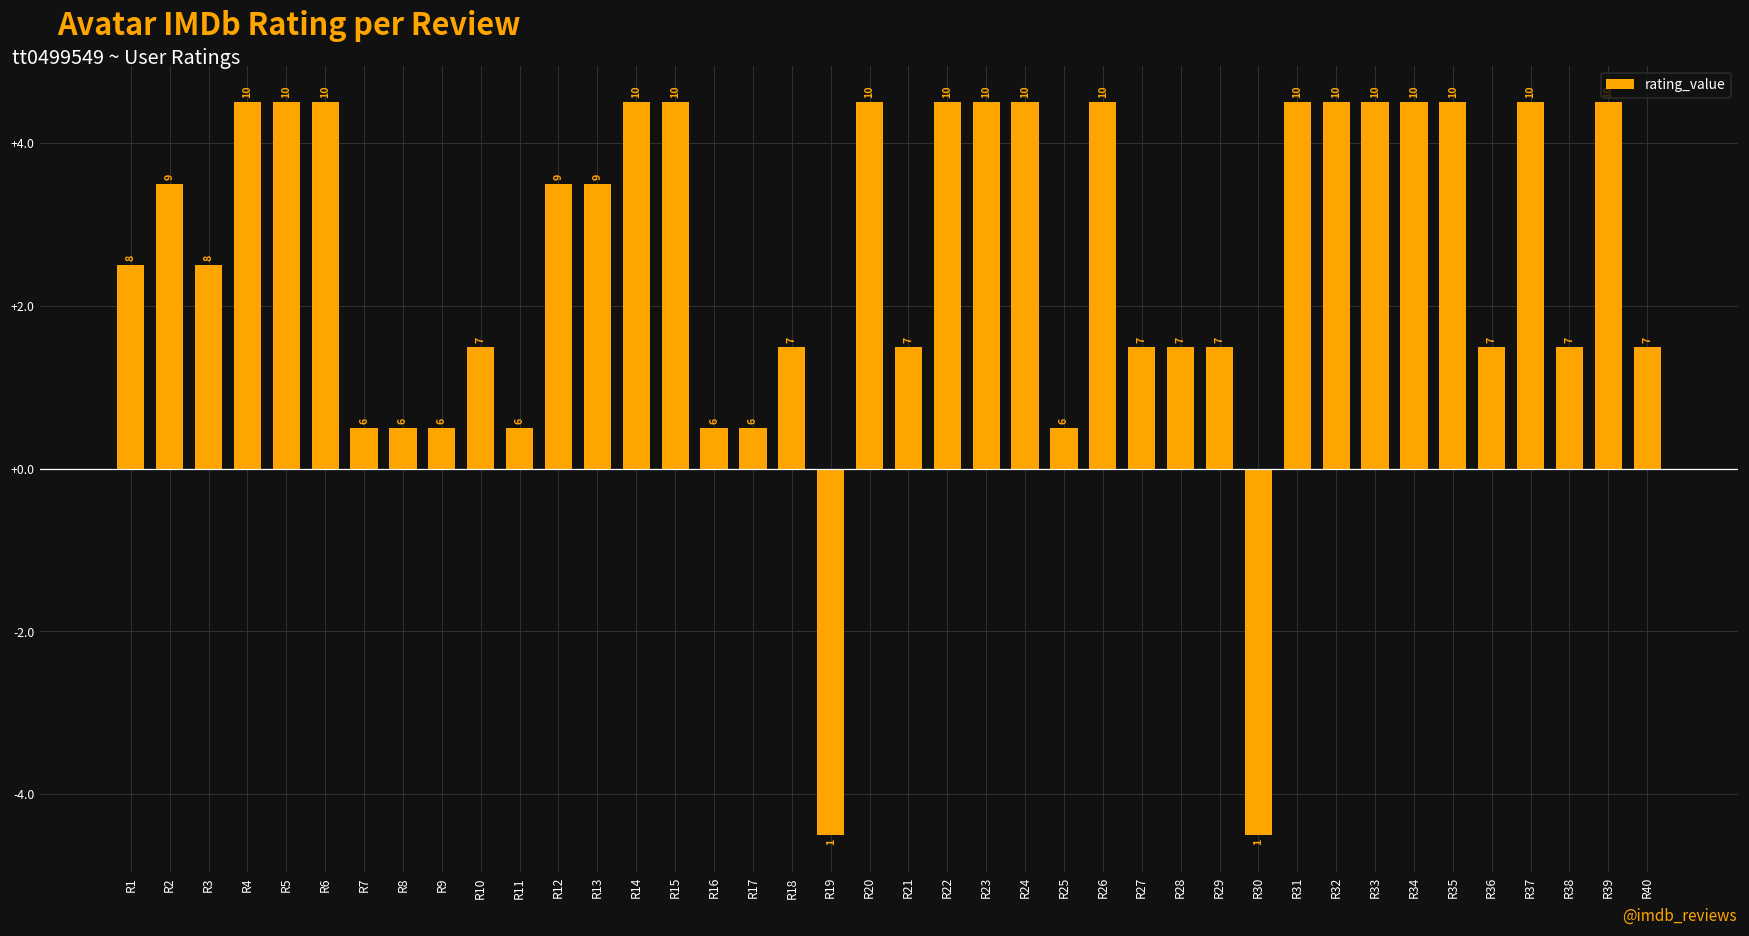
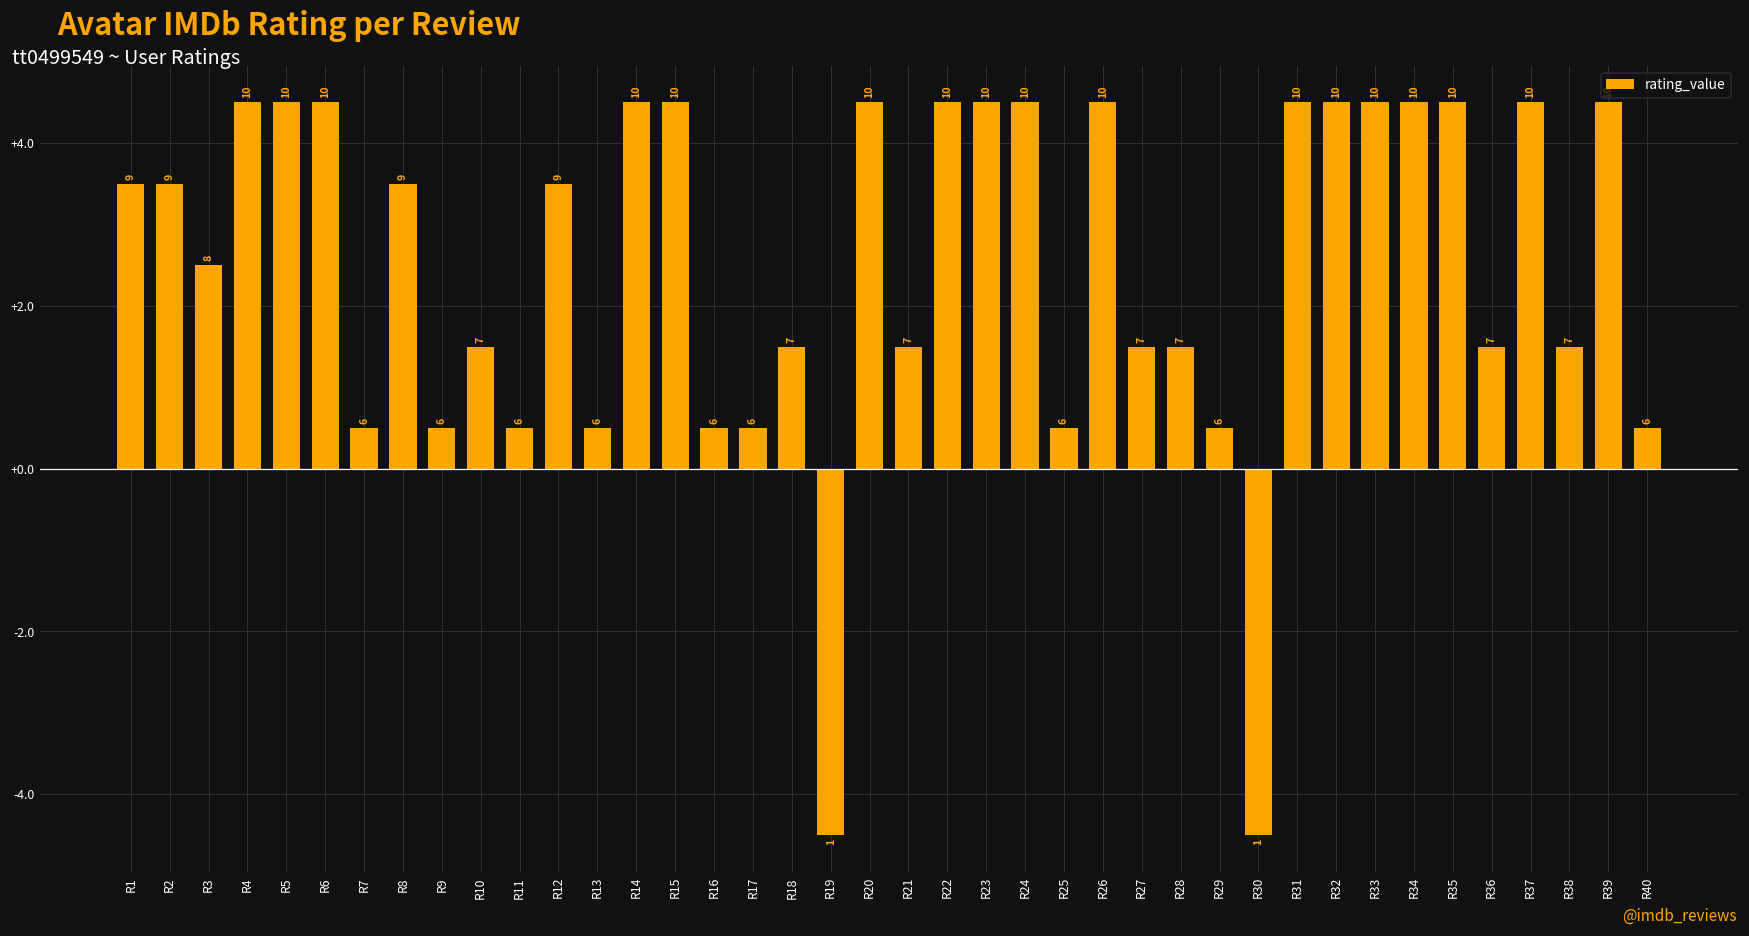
  {
-   "R1": 8,
-   "R8": 6,
-   "R13": 9,
-   "R29": 7,
-   "R40": 7
+   "R1": 9,
+   "R8": 9,
+   "R13": 6,
+   "R29": 6,
+   "R40": 6
  }
